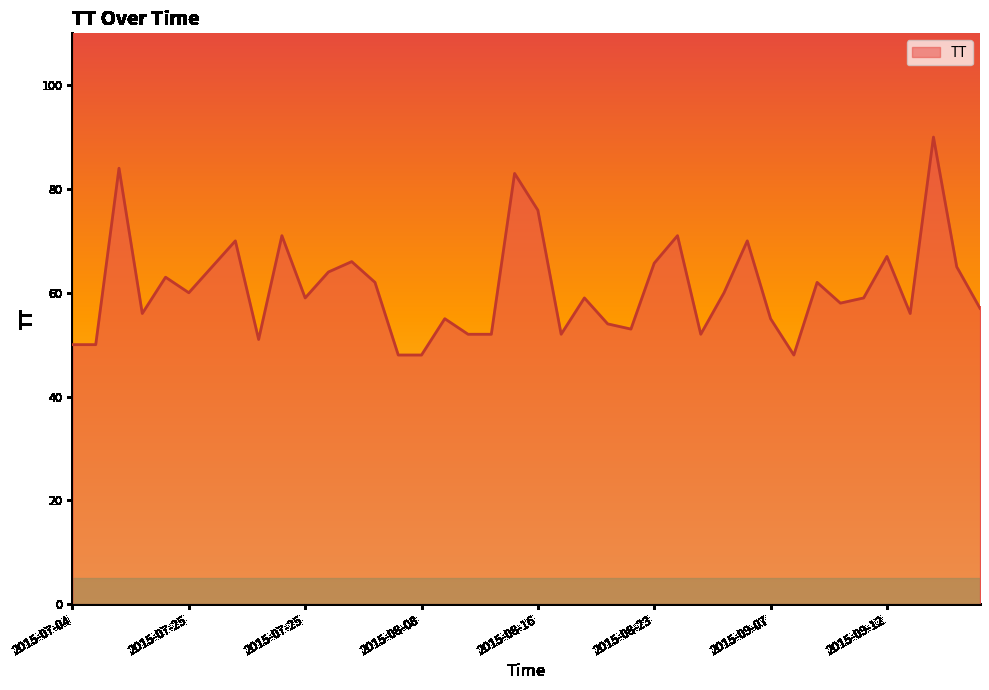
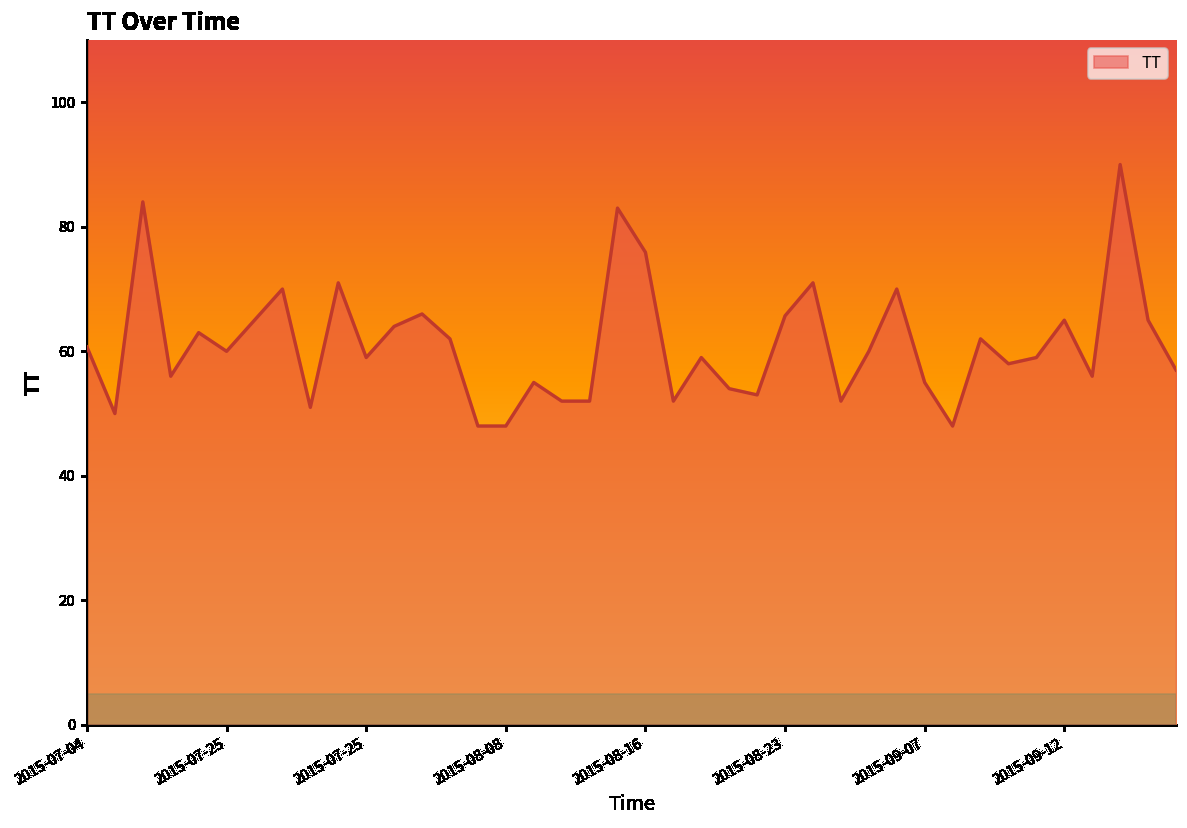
  {
-   "2015-07-04": 50,
+   "2015-07-04": 61,
    "2015-08-08": 48,
    "2015-08-16": 76,
    "2015-08-23": 66,
    "2015-09-07": 55,
-   "2015-09-12": 67
+   "2015-09-12": 65
  }
